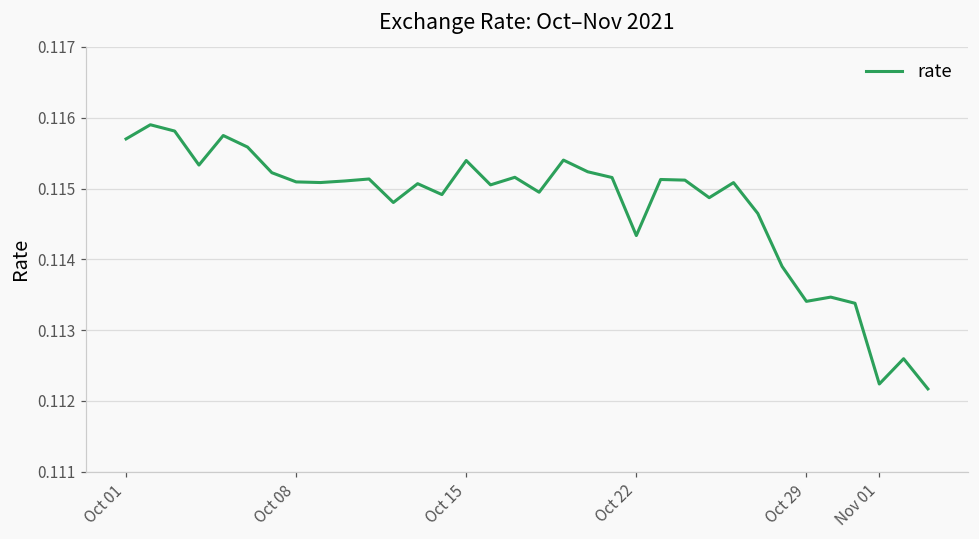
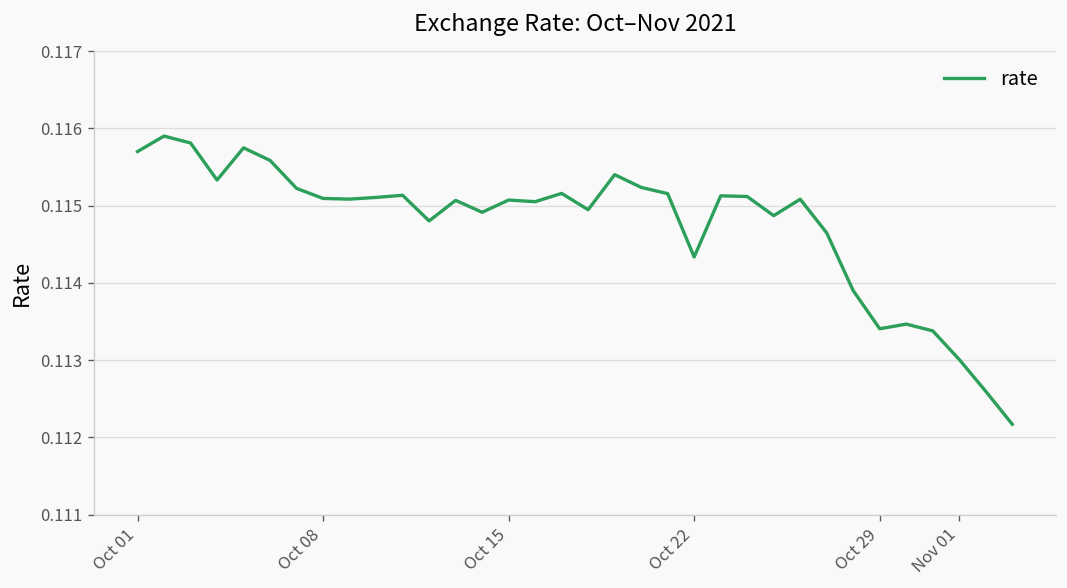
  {
    "Oct 01": 0.1157,
    "Oct 08": 0.1151,
-   "Oct 15": 0.1154,
+   "Oct 15": 0.1151,
    "Oct 22": 0.1143,
    "Oct 29": 0.1134,
-   "Nov 01": 0.1122
+   "Nov 01": 0.1130
  }
